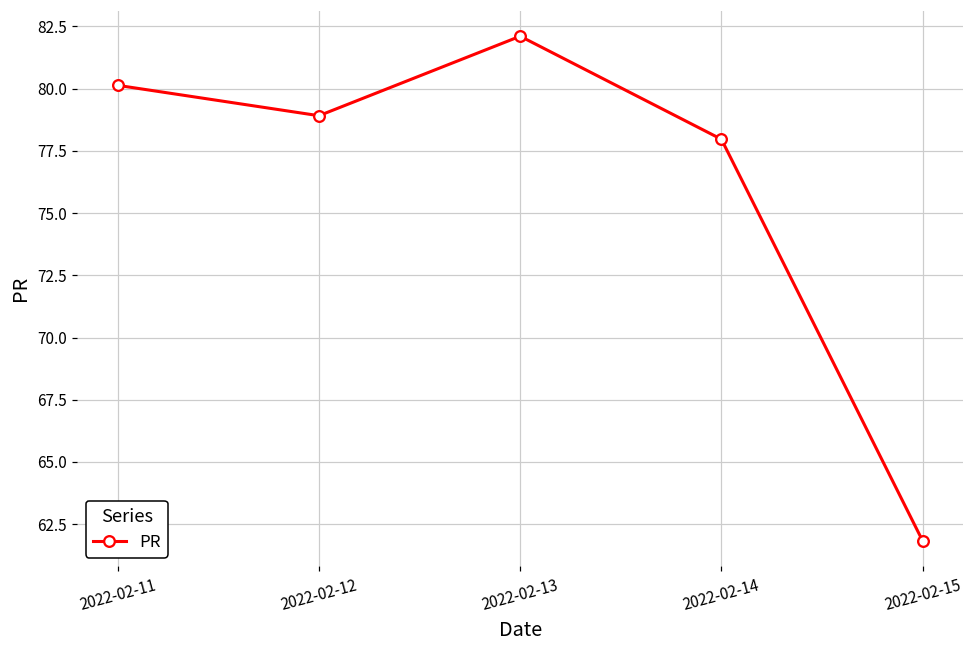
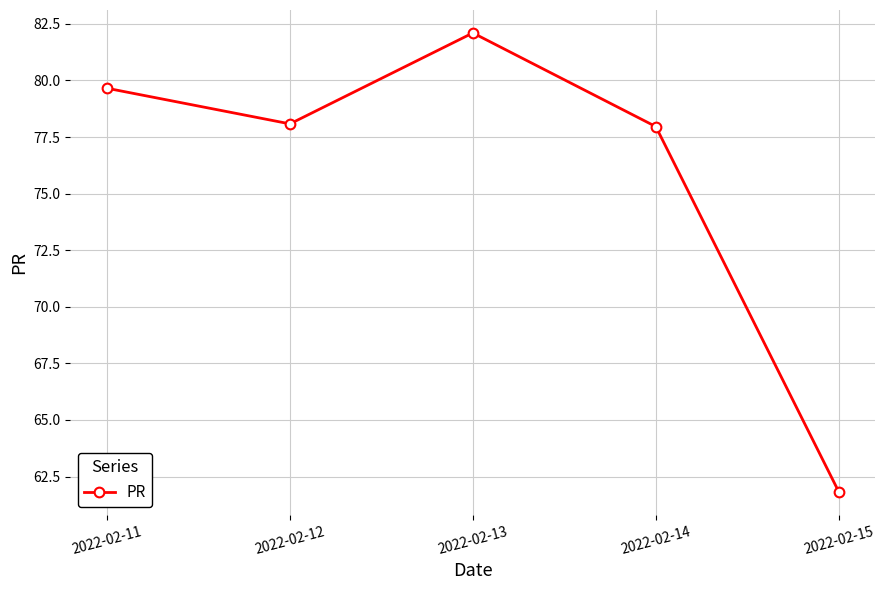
  {
-   "2022-02-11": 80.1,
-   "2022-02-12": 78.9,
+   "2022-02-11": 79.7,
+   "2022-02-12": 78.1,
    "2022-02-13": 82.1,
    "2022-02-14": 78.0,
    "2022-02-15": 61.8
  }
